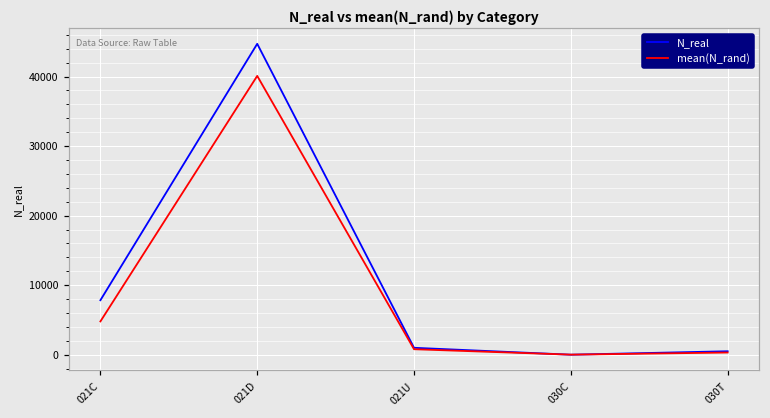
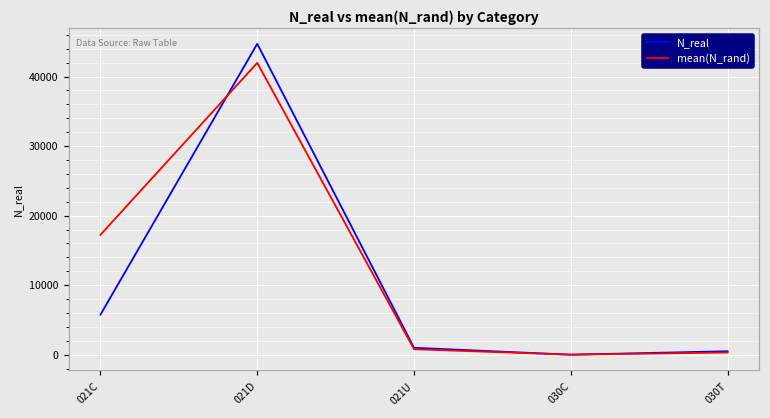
  {
    "N_real": {
-     "021C": 8000,
+     "021C": 6000,
      "021D": 45000
    },
    "mean(N_rand)": {
-     "021C": 5000,
-     "021D": 40000
+     "021C": 17000,
+     "021D": 42000
    }
  }
